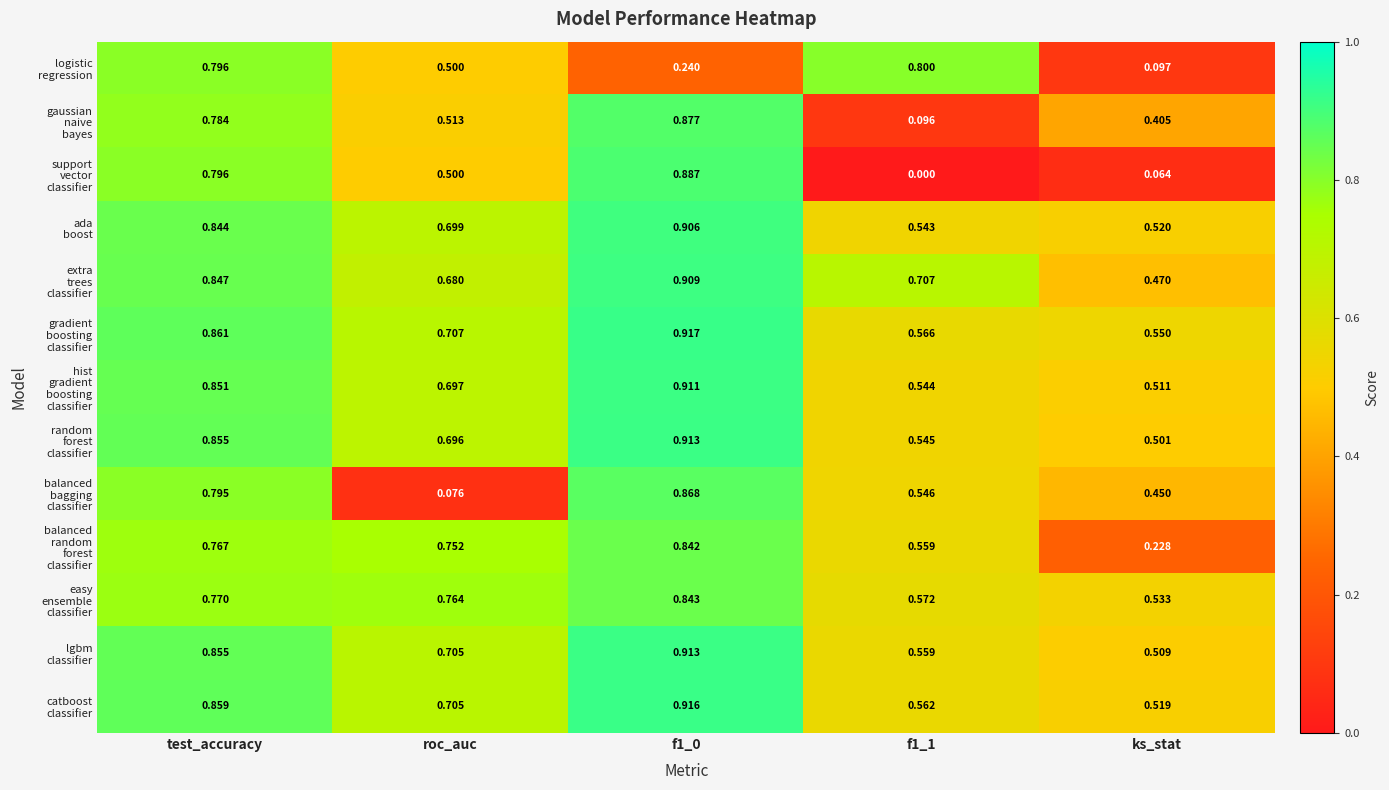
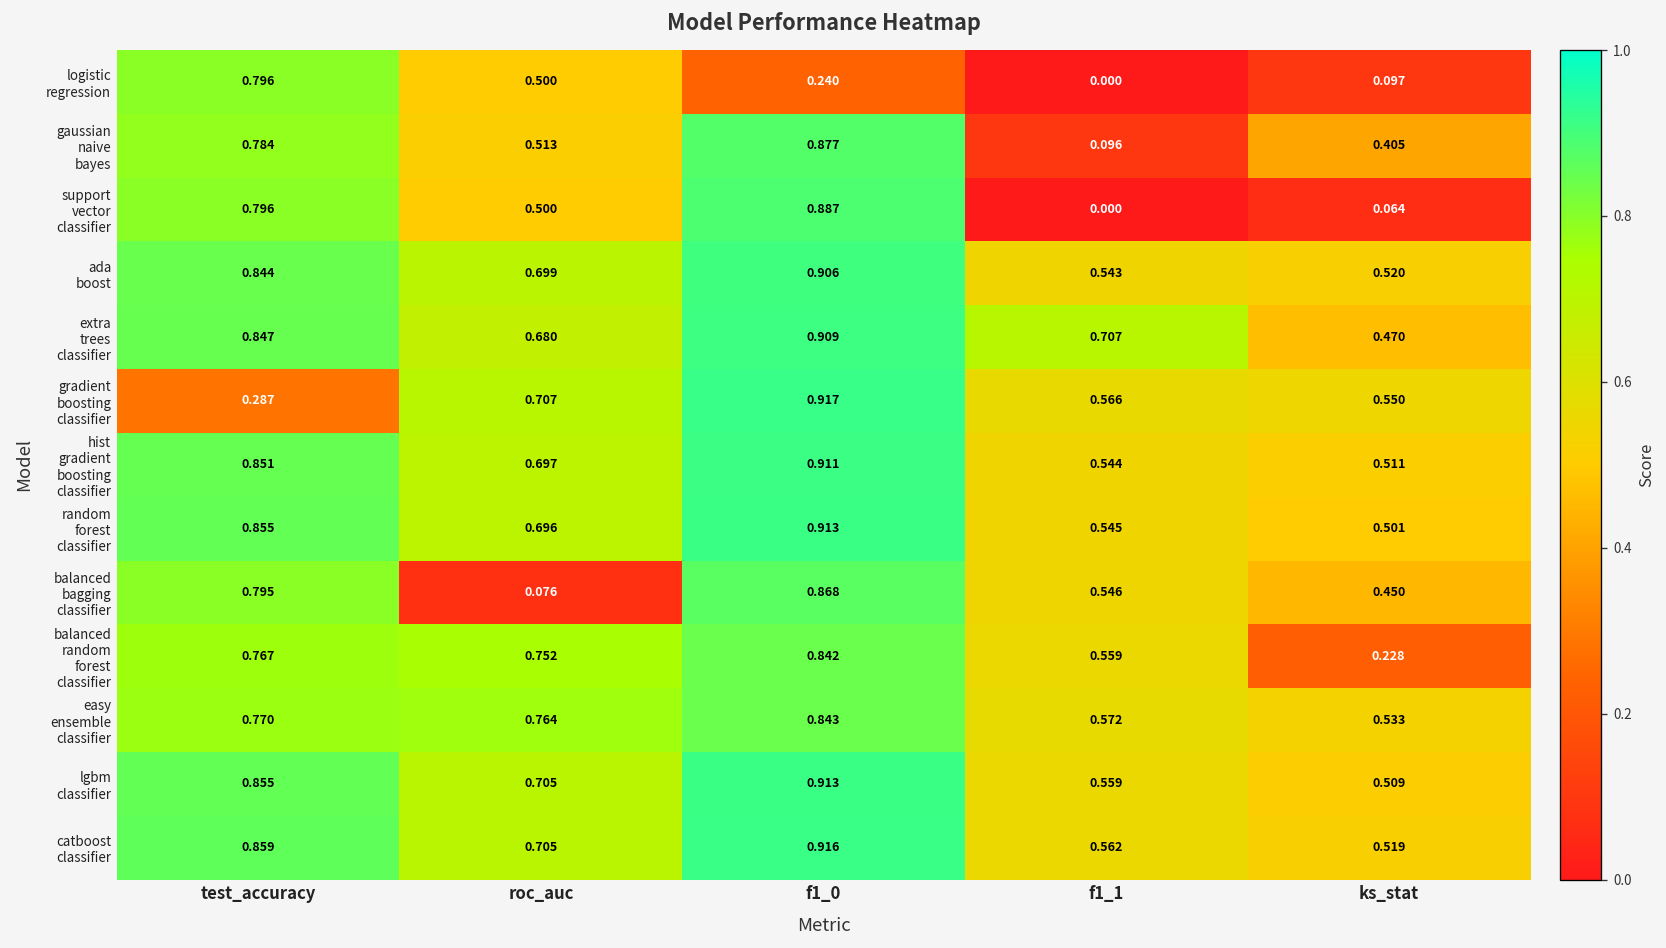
  {
    "logistic regression": {
      "test_accuracy": 0.796,
      "roc_auc": 0.500,
      "f1_0": 0.240,
-     "f1_1": 0.800,
+     "f1_1": 0.000,
      "ks_stat": 0.097
    },
    "gaussian naive bayes": {
      "test_accuracy": 0.784,
      "roc_auc": 0.513,
      "f1_0": 0.877,
      "f1_1": 0.096,
      "ks_stat": 0.405
    },
    "support vector classifier": {
      "test_accuracy": 0.796,
      "roc_auc": 0.500,
      "f1_0": 0.887,
      "f1_1": 0.000,
      "ks_stat": 0.064
    },
    "ada boost": {
      "test_accuracy": 0.844,
      "roc_auc": 0.699,
      "f1_0": 0.906,
      "f1_1": 0.543,
      "ks_stat": 0.520
    },
    "extra trees classifier": {
      "test_accuracy": 0.847,
      "roc_auc": 0.680,
      "f1_0": 0.909,
      "f1_1": 0.707,
      "ks_stat": 0.470
    },
    "gradient boosting classifier": {
-     "test_accuracy": 0.861,
+     "test_accuracy": 0.287,
      "roc_auc": 0.707,
      "f1_0": 0.917,
      "f1_1": 0.566,
      "ks_stat": 0.550
    },
    "hist gradient boosting classifier": {
      "test_accuracy": 0.851,
      "roc_auc": 0.697,
      "f1_0": 0.911,
      "f1_1": 0.544,
      "ks_stat": 0.511
    },
    "random forest classifier": {
      "test_accuracy": 0.855,
      "roc_auc": 0.696,
      "f1_0": 0.913,
      "f1_1": 0.545,
      "ks_stat": 0.501
    },
    "balanced bagging classifier": {
      "test_accuracy": 0.795,
      "roc_auc": 0.076,
      "f1_0": 0.868,
      "f1_1": 0.546,
      "ks_stat": 0.450
    },
    "balanced random forest classifier": {
      "test_accuracy": 0.767,
      "roc_auc": 0.752,
      "f1_0": 0.842,
      "f1_1": 0.559,
      "ks_stat": 0.228
    },
    "easy ensemble classifier": {
      "test_accuracy": 0.770,
      "roc_auc": 0.764,
      "f1_0": 0.843,
      "f1_1": 0.572,
      "ks_stat": 0.533
    },
    "lgbm classifier": {
      "test_accuracy": 0.855,
      "roc_auc": 0.705,
      "f1_0": 0.913,
      "f1_1": 0.559,
      "ks_stat": 0.509
    },
    "catboost classifier": {
      "test_accuracy": 0.859,
      "roc_auc": 0.705,
      "f1_0": 0.916,
      "f1_1": 0.562,
      "ks_stat": 0.519
    }
  }
